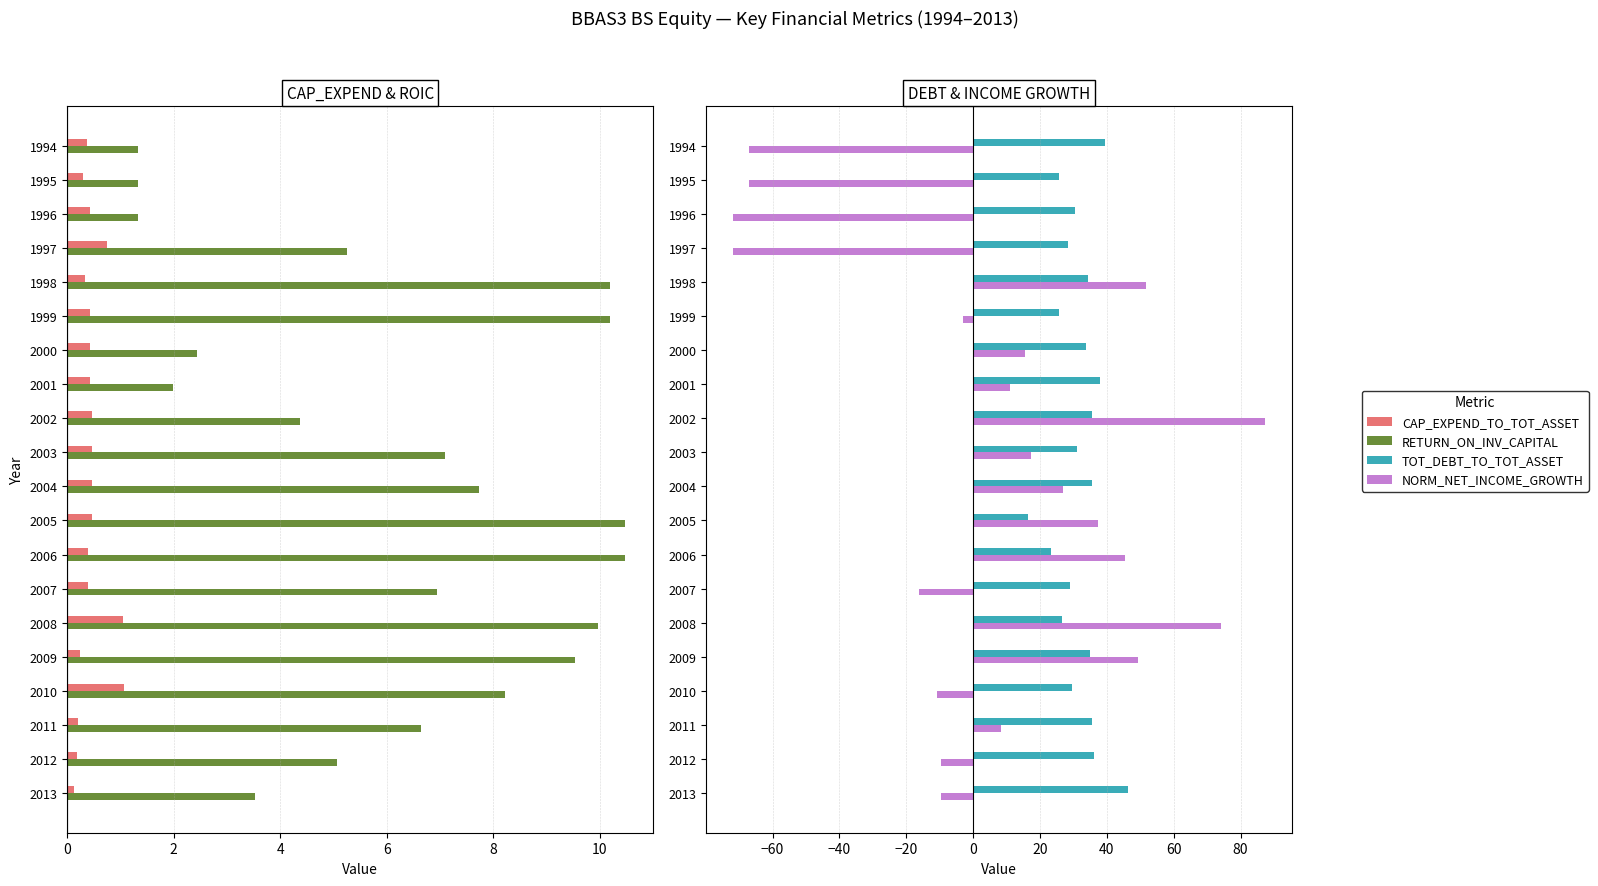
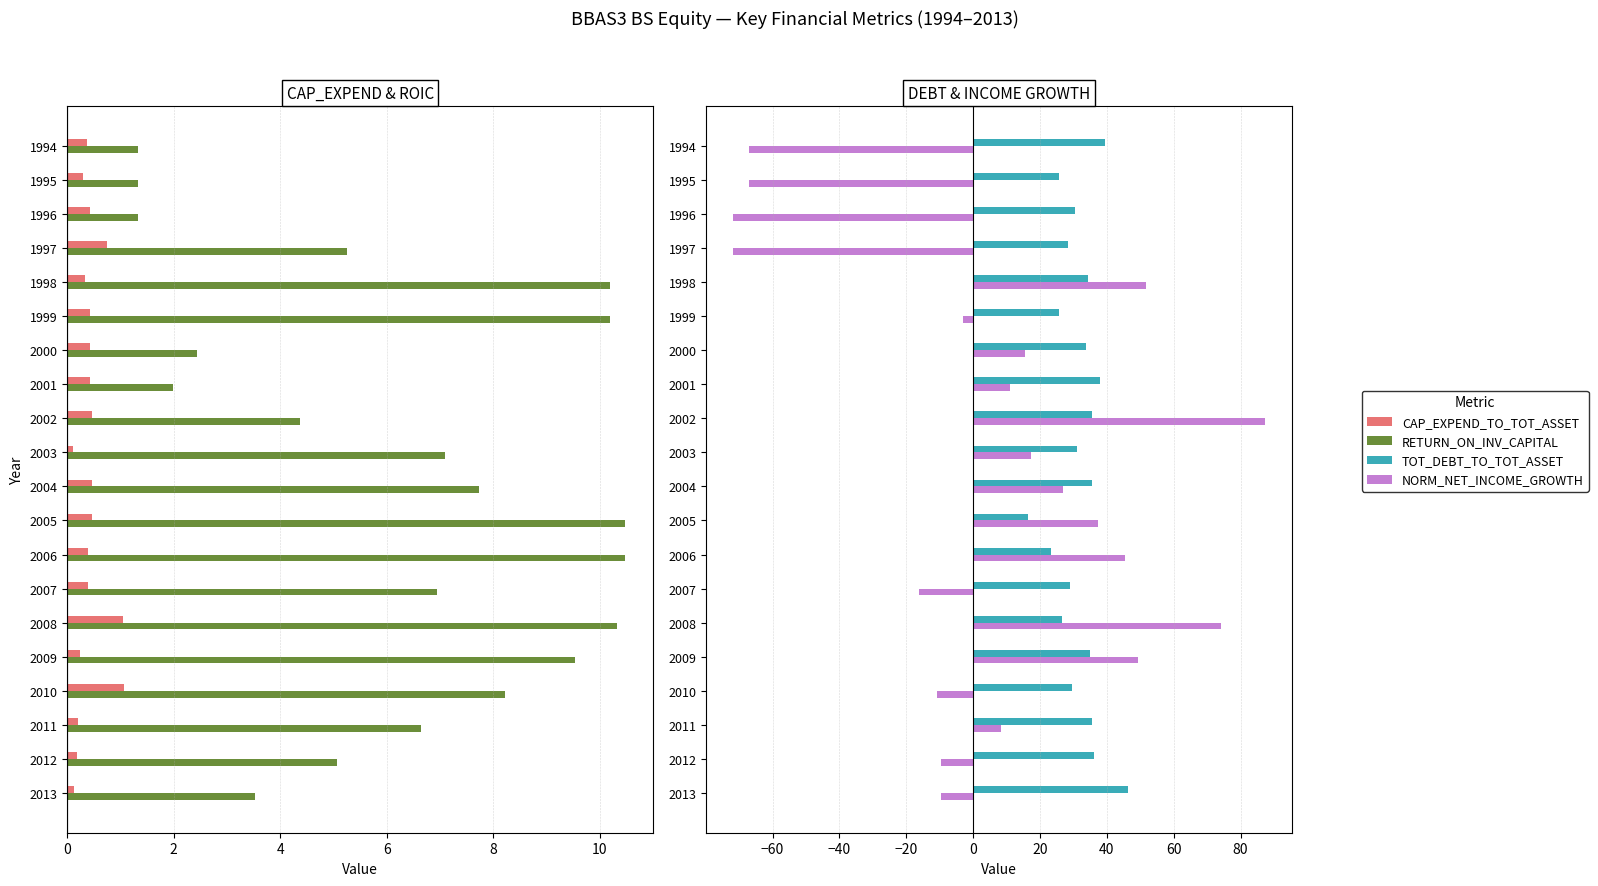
  {
    "CAP_EXPEND & ROIC": {
      "CAP_EXPEND_TO_TOT_ASSET": {
        "1994": 0.4,
        "1995": 0.3,
        "1996": 0.4,
        "1997": 0.7,
        "1998": 0.3,
        "1999": 0.4,
        "2000": 0.4,
        "2001": 0.4,
        "2002": 0.5,
-       "2003": 0.5,
+       "2003": 0.1,
        "2004": 0.5,
        "2005": 0.5,
        "2006": 0.4,
        "2007": 0.4,
        "2008": 1.0,
        "2009": 0.2,
        "2010": 1.1,
        "2011": 0.2,
        "2012": 0.2,
        "2013": 0.1
      },
      "RETURN_ON_INV_CAPITAL": {
        "1994": 1.3,
        "1995": 1.3,
        "1996": 1.3,
        "1997": 5.3,
        "1998": 10.2,
        "1999": 10.2,
        "2000": 2.4,
        "2001": 2.0,
        "2002": 4.4,
        "2003": 7.1,
        "2004": 7.7,
        "2005": 10.5,
        "2006": 10.5,
        "2007": 6.9,
-       "2008": 10.0,
+       "2008": 10.3,
        "2009": 9.5,
        "2010": 8.2,
        "2011": 6.6,
        "2012": 5.1,
        "2013": 3.5
      }
    },
    "DEBT & INCOME GROWTH": {
      "TOT_DEBT_TO_TOT_ASSET": {
        "1994": 39,
        "1995": 26,
        "1996": 30,
        "1997": 29,
        "1998": 34,
        "1999": 26,
        "2000": 34,
        "2001": 38,
        "2002": 36,
        "2003": 31,
        "2004": 36,
        "2005": 16,
        "2006": 23,
        "2007": 29,
        "2008": 27,
        "2009": 35,
        "2010": 30,
        "2011": 36,
        "2012": 36,
        "2013": 46
      }
    }
  }
